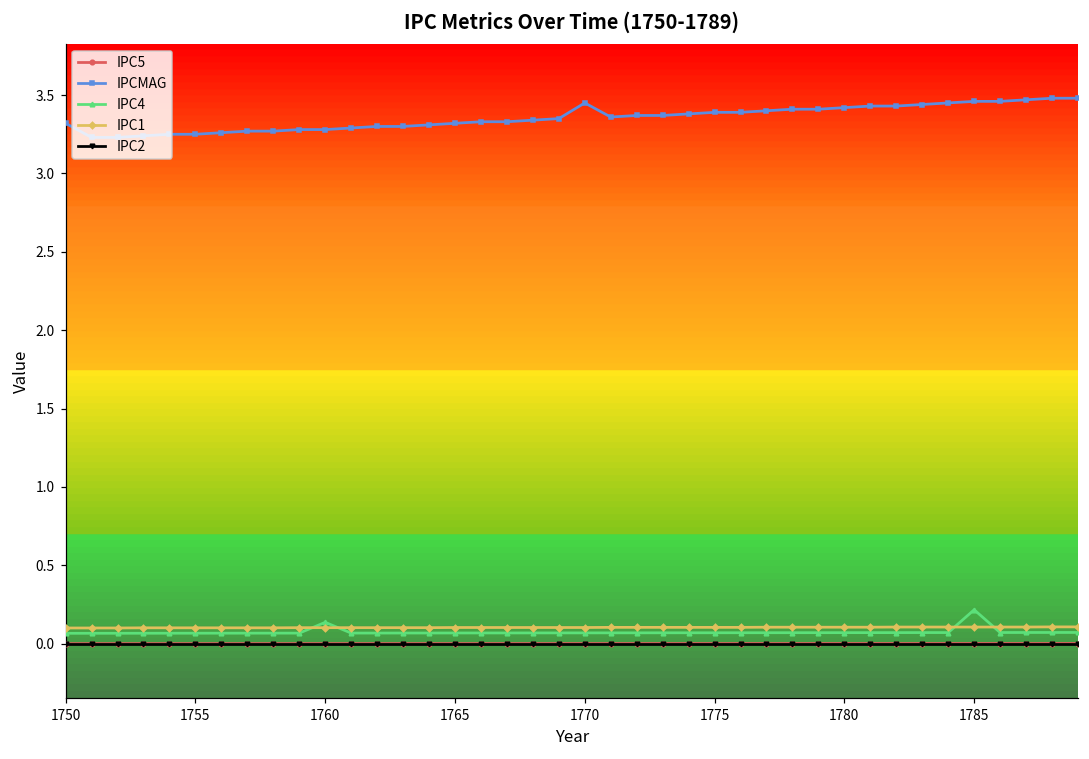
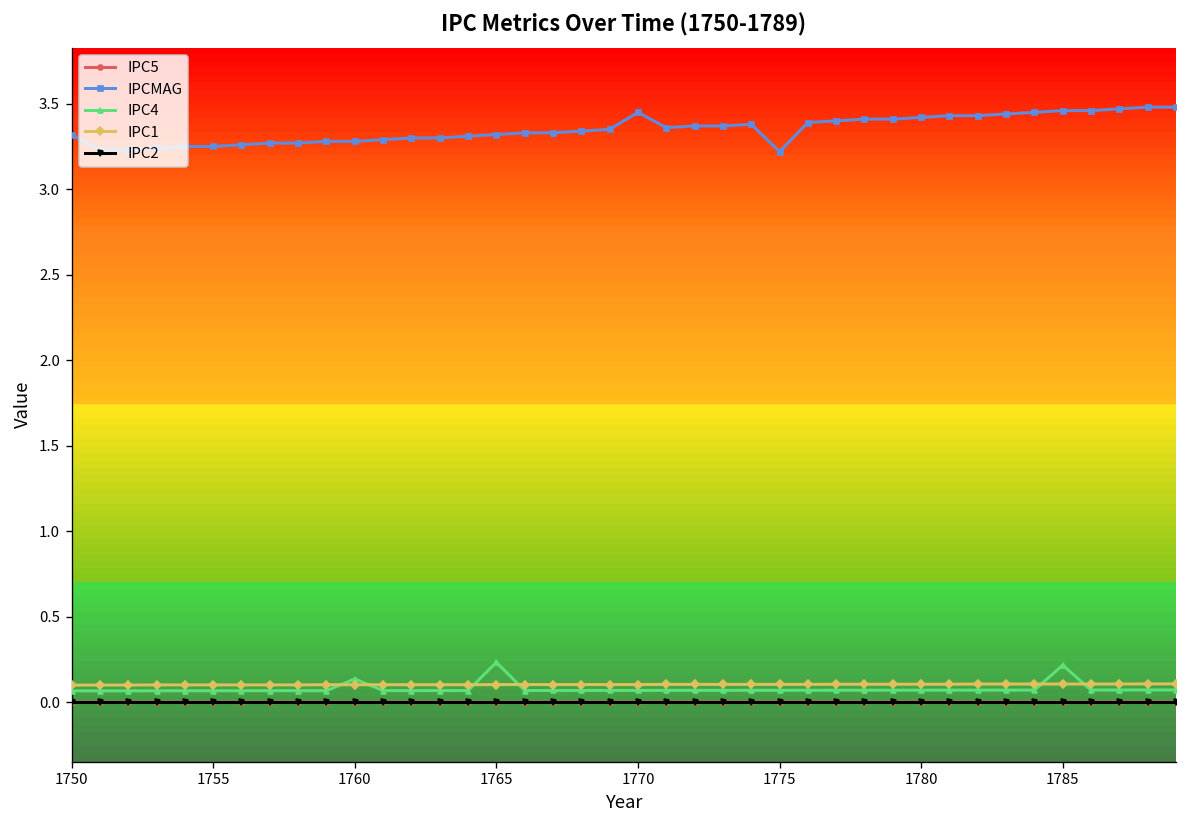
  {
    "IPC2": {
      "1750": 0.00,
      "1755": 0.00,
      "1760": 0.00,
      "1765": 0.00,
      "1770": 0.00,
      "1775": 0.00,
      "1780": 0.00,
      "1785": 0.00
    },
    "IPCMAG": {
      "1750": 3.32,
      "1755": 3.25,
      "1760": 3.28,
      "1765": 3.32,
      "1770": 3.45,
-     "1775": 3.39,
+     "1775": 3.22,
      "1780": 3.42,
      "1785": 3.46
    },
    "IPC4": {
      "1750": 0.07,
      "1755": 0.07,
      "1760": 0.14,
-     "1765": 0.07,
+     "1765": 0.23,
      "1770": 0.07,
      "1775": 0.07,
      "1780": 0.07,
      "1785": 0.22
    },
    "IPC1": {
      "1750": 0.10,
      "1755": 0.10,
      "1760": 0.10,
      "1765": 0.10,
      "1770": 0.10,
      "1775": 0.10,
      "1780": 0.11,
      "1785": 0.11
    }
  }
